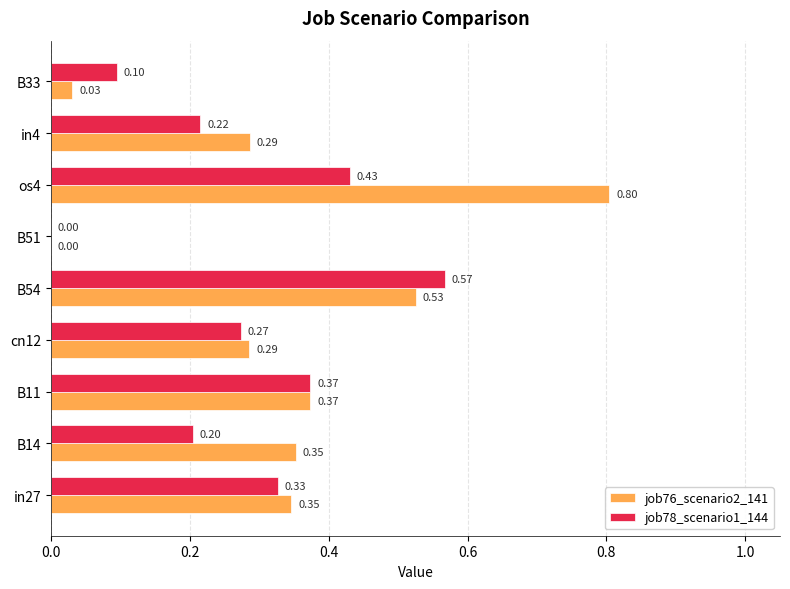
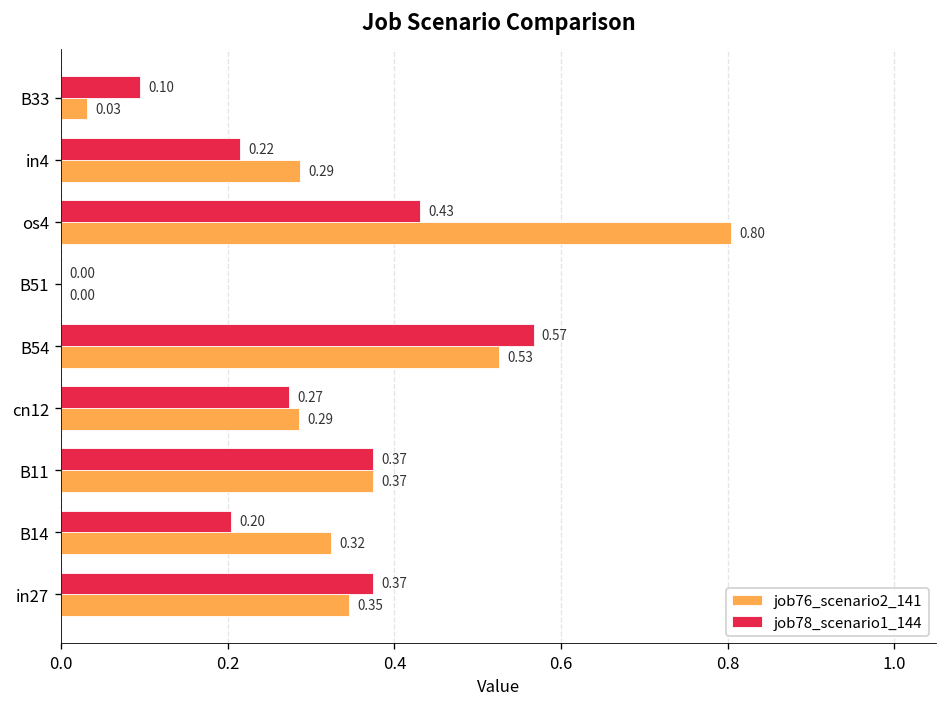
  {
    "job76_scenario2_141": {
      "B33": 0.03,
      "in4": 0.29,
      "os4": 0.80,
      "B51": 0.00,
      "B54": 0.53,
      "cn12": 0.29,
      "B11": 0.37,
-     "B14": 0.35,
+     "B14": 0.32,
      "in27": 0.35
    },
    "job78_scenario1_144": {
      "B33": 0.10,
      "in4": 0.22,
      "os4": 0.43,
      "B51": 0.00,
      "B54": 0.57,
      "cn12": 0.27,
      "B11": 0.37,
      "B14": 0.20,
-     "in27": 0.33
+     "in27": 0.37
    }
  }
